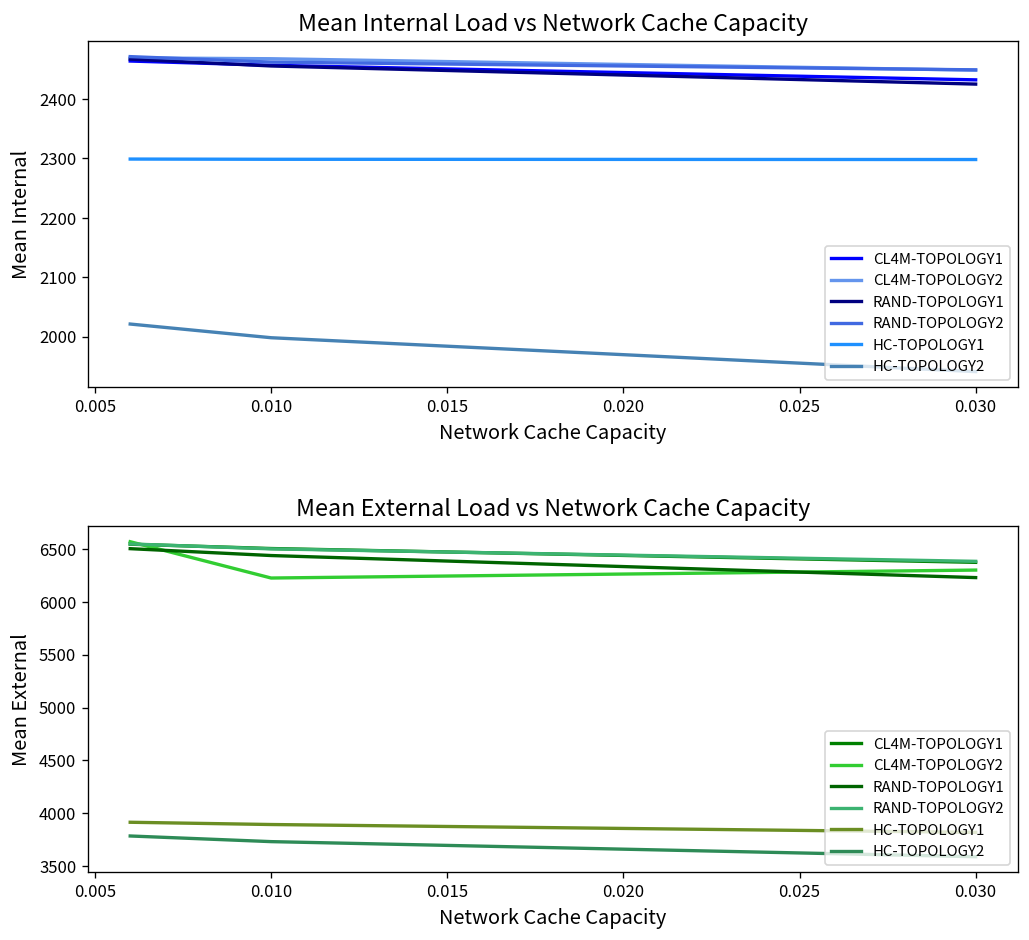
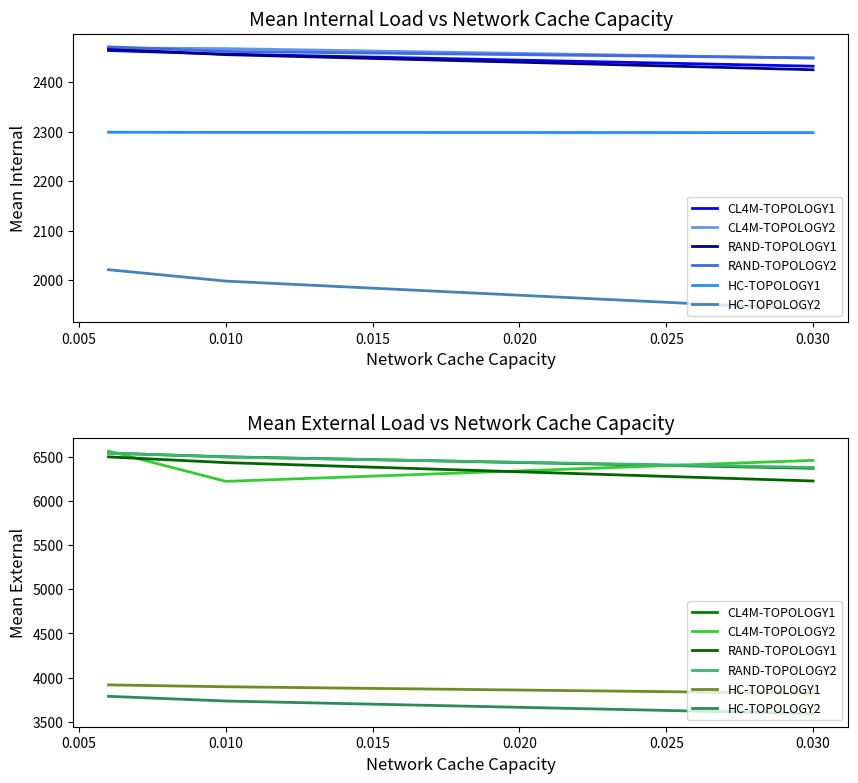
  {
    "Mean External Load vs Network Cache Capacity": {
      "CL4M-TOPOLOGY2": {
        "0.010": 6200,
-       "0.030": 6300
+       "0.030": 6500
      },
      "HC-TOPOLOGY1": {
        "0.010": 3900
      }
    }
  }
